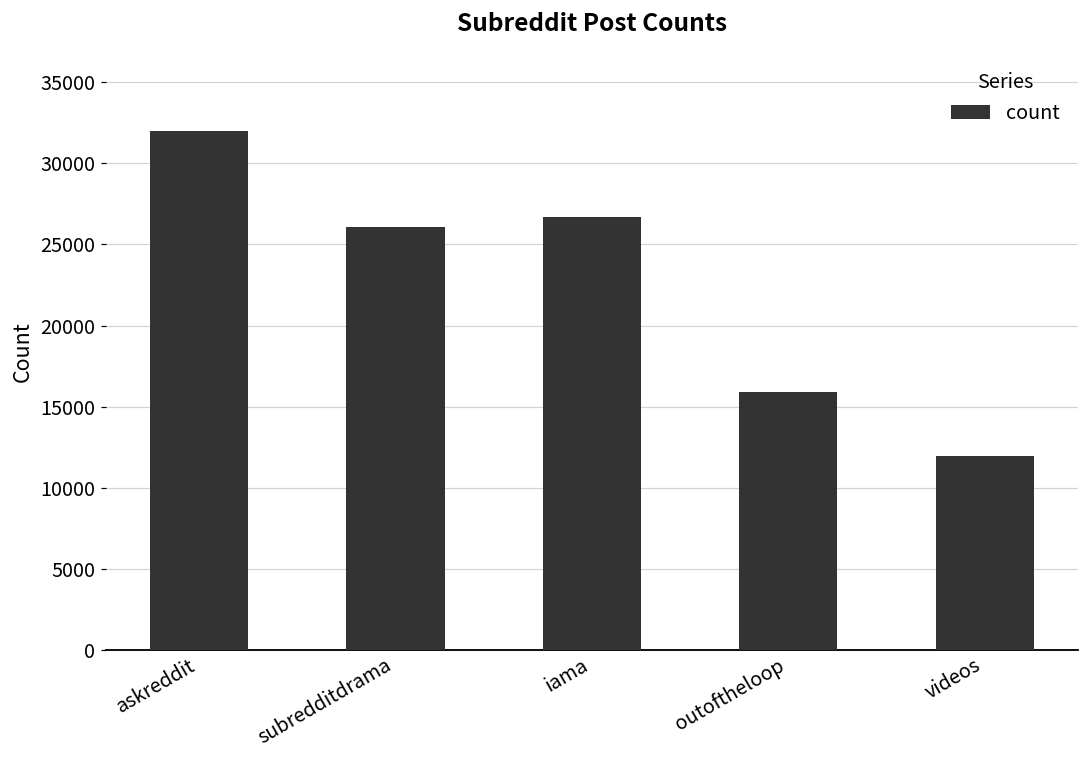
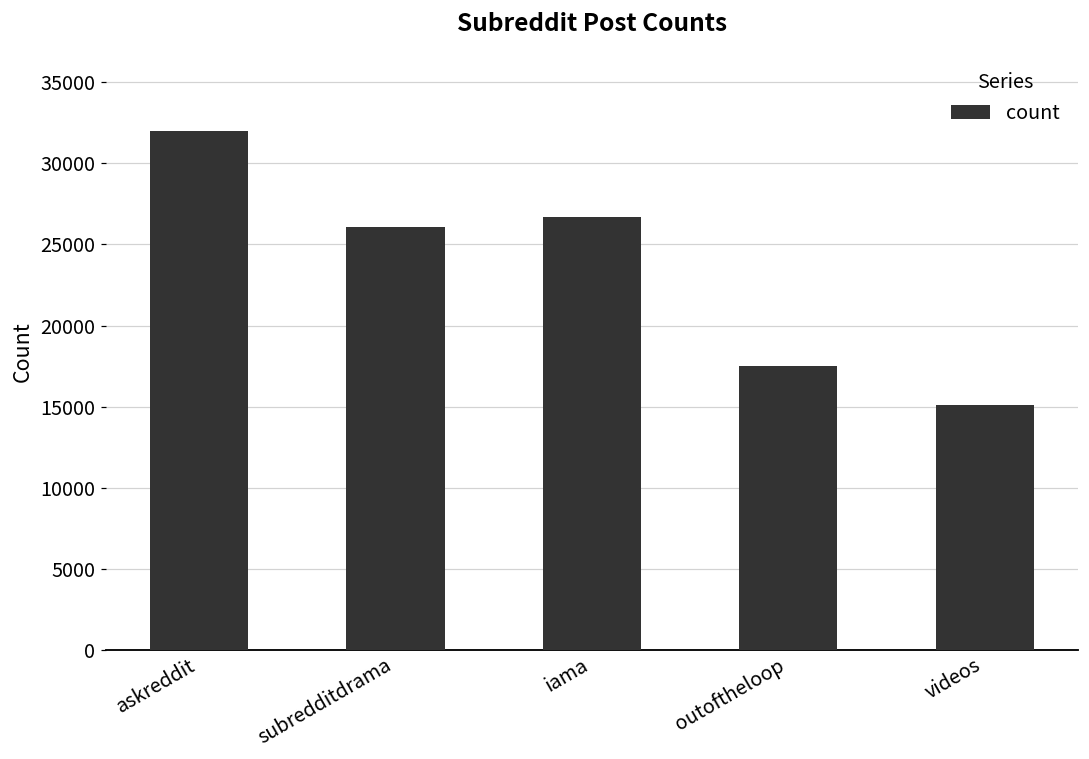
  {
    "askreddit": 32000,
    "subredditdrama": 26100,
    "iama": 26700,
-   "outoftheloop": 15900,
-   "videos": 11900
+   "outoftheloop": 17500,
+   "videos": 15100
  }
